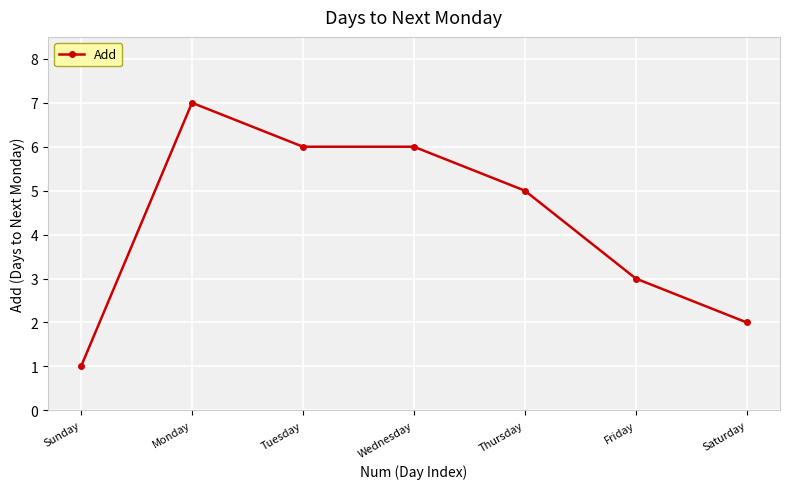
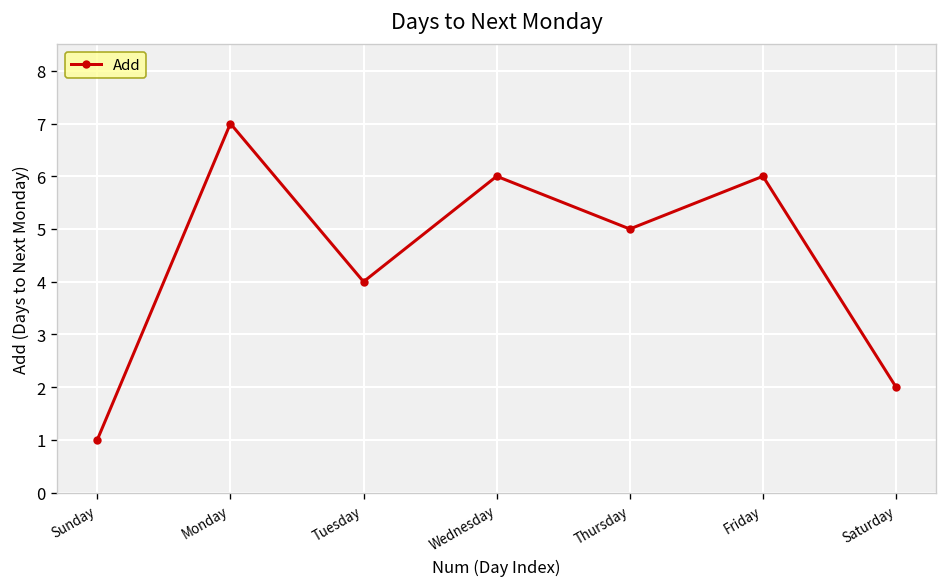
  {
    "Sunday": 1,
    "Monday": 7,
-   "Tuesday": 6,
+   "Tuesday": 4,
    "Wednesday": 6,
    "Thursday": 5,
-   "Friday": 3,
+   "Friday": 6,
    "Saturday": 2
  }
